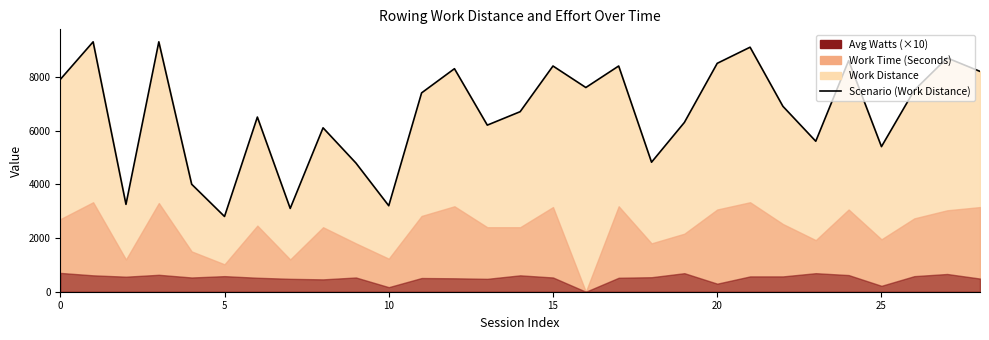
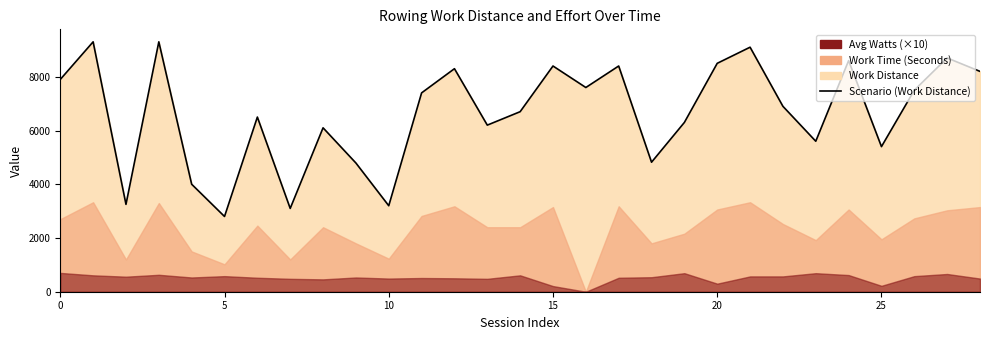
  {
    "Avg Watts (×10)": {
      "0": 700,
      "5": 600,
-     "10": 200,
-     "15": 500,
+     "10": 500,
+     "15": 200,
      "20": 300,
      "25": 200
    }
  }
